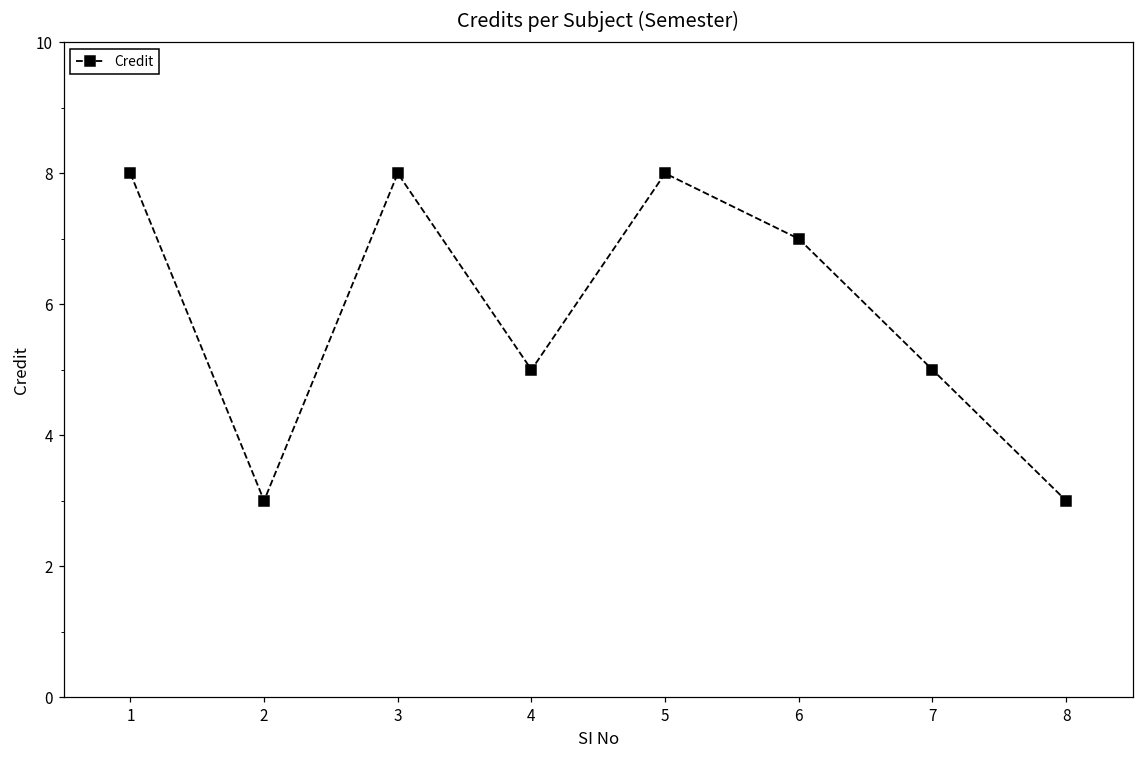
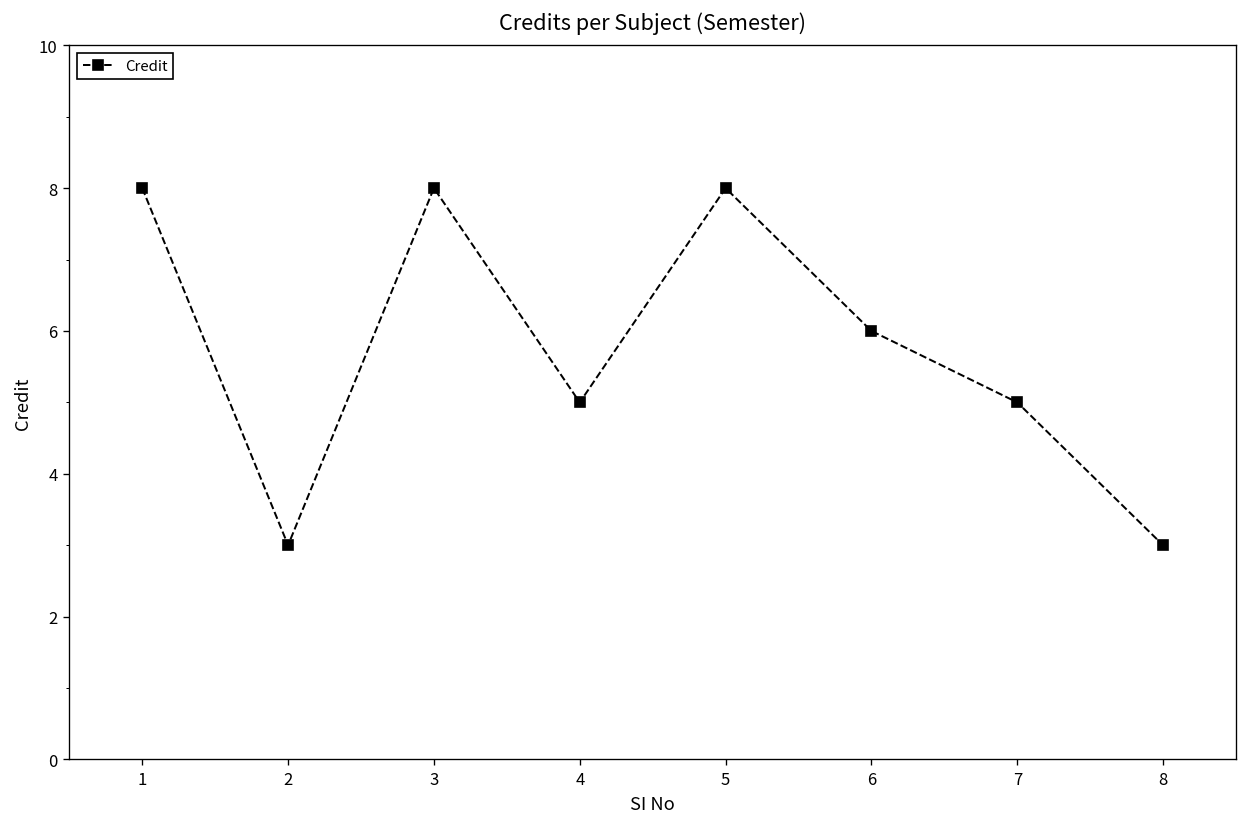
  {
    "1": 8,
    "2": 3,
    "3": 8,
    "4": 5,
    "5": 8,
-   "6": 7,
+   "6": 6,
    "7": 5,
    "8": 3
  }
